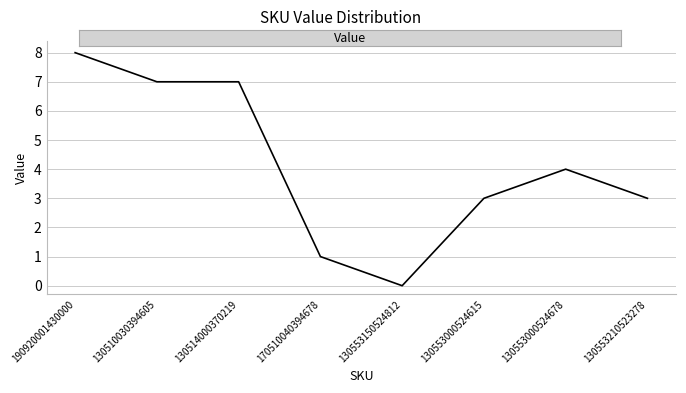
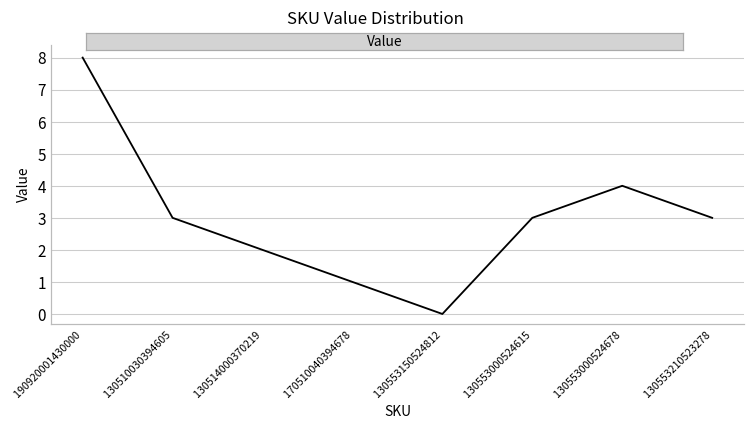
  {
    "190920001430000": 8,
-   "130510030394605": 7,
-   "130514000370219": 7,
+   "130510030394605": 3,
+   "130514000370219": 2,
    "170510040394678": 1,
    "130553150524812": 0,
    "130553000524615": 3,
    "130553000524678": 4,
    "130553210523278": 3
  }
